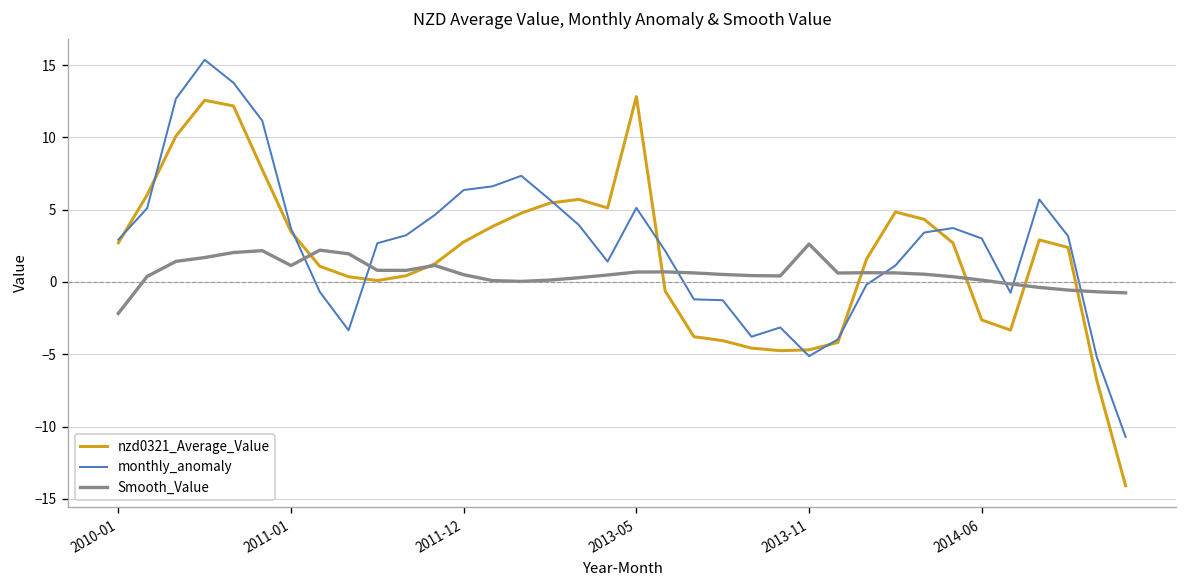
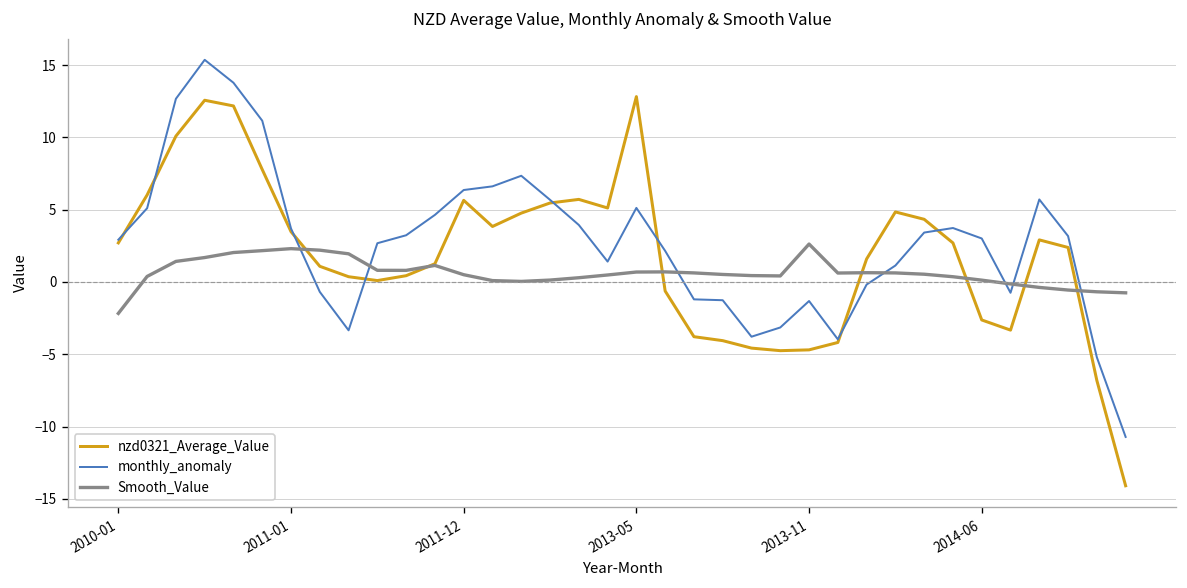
  {
    "nzd0321_Average_Value": {
      "2010-01": 2.7,
      "2011-01": 3.5,
-     "2011-12": 2.8,
+     "2011-12": 5.6,
      "2013-05": 12.8,
      "2013-11": -4.7,
      "2014-06": -2.6
    },
    "monthly_anomaly": {
      "2010-01": 2.9,
      "2011-01": 3.7,
      "2011-12": 6.4,
      "2013-05": 5.1,
-     "2013-11": -5.1,
+     "2013-11": -1.3,
      "2014-06": 3.0
    },
    "Smooth_Value": {
      "2010-01": -2.2,
-     "2011-01": 1.1,
+     "2011-01": 2.3,
      "2011-12": 0.5,
      "2013-05": 0.7,
      "2013-11": 2.6,
      "2014-06": 0.1
    }
  }
